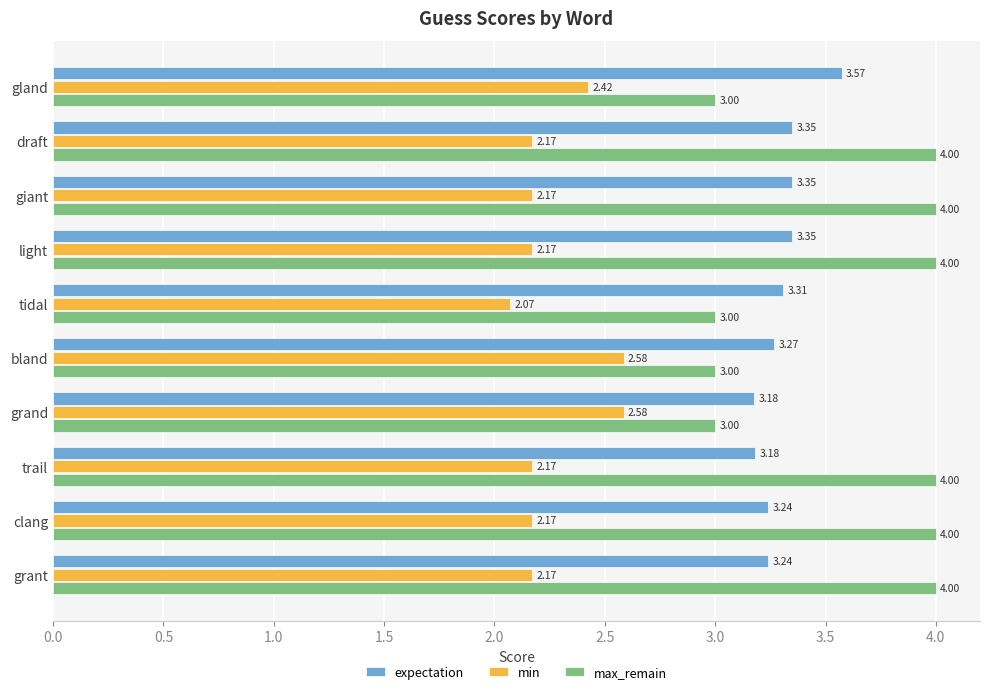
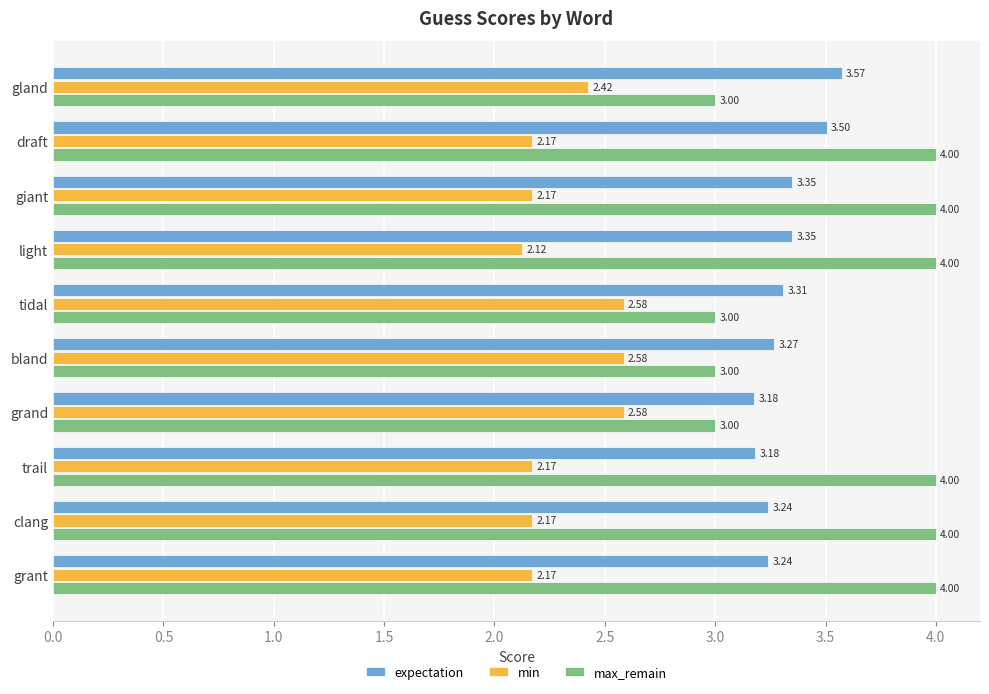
  {
    "expectation": {
      "gland": 3.57,
-     "draft": 3.35,
+     "draft": 3.50,
      "giant": 3.35,
      "light": 3.35,
      "tidal": 3.31,
      "bland": 3.27,
      "grand": 3.18,
      "trail": 3.18,
      "clang": 3.24,
      "grant": 3.24
    },
    "min": {
      "gland": 2.42,
      "draft": 2.17,
      "giant": 2.17,
-     "light": 2.17,
-     "tidal": 2.07,
+     "light": 2.12,
+     "tidal": 2.58,
      "bland": 2.58,
      "grand": 2.58,
      "trail": 2.17,
      "clang": 2.17,
      "grant": 2.17
    },
    "max_remain": {
      "gland": 3.00,
      "draft": 4.00,
      "giant": 4.00,
      "light": 4.00,
      "tidal": 3.00,
      "bland": 3.00,
      "grand": 3.00,
      "trail": 4.00,
      "clang": 4.00,
      "grant": 4.00
    }
  }
